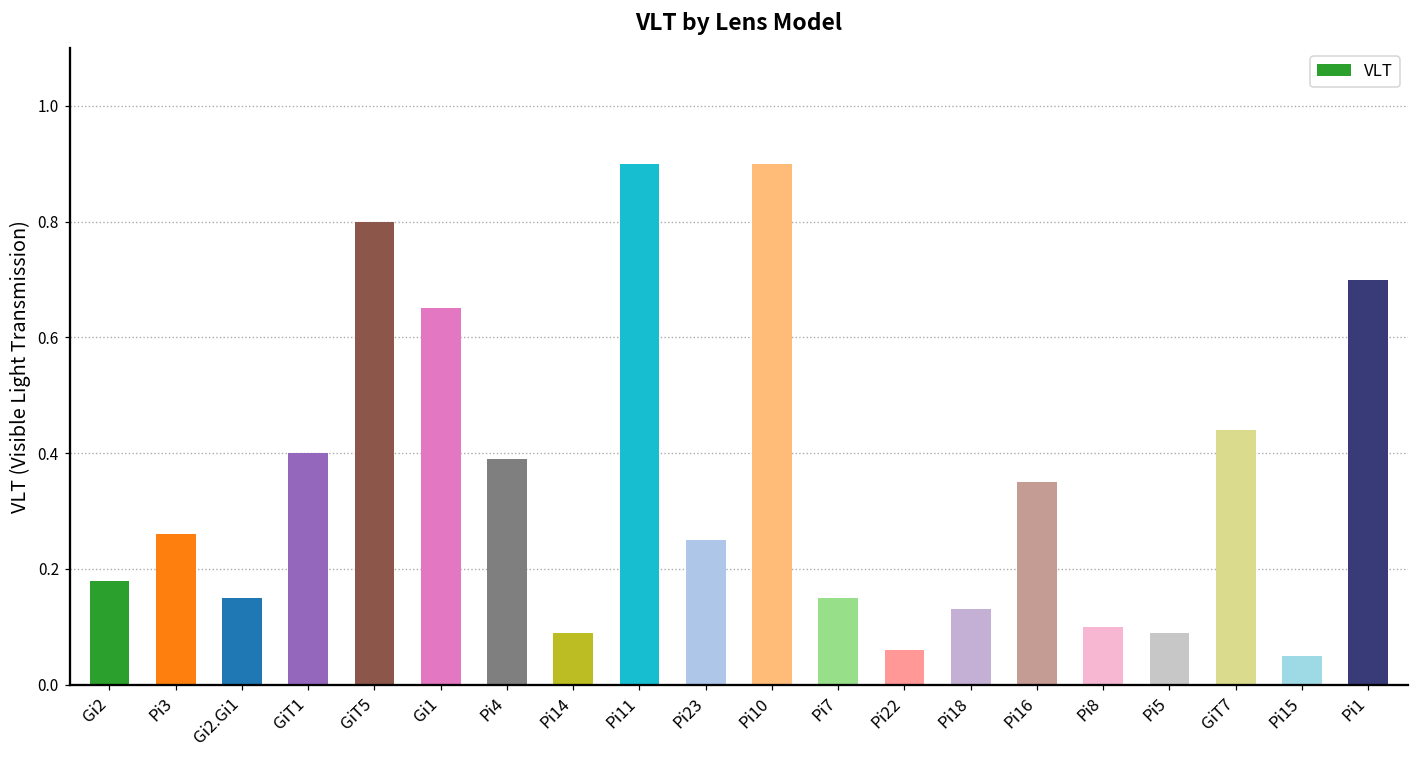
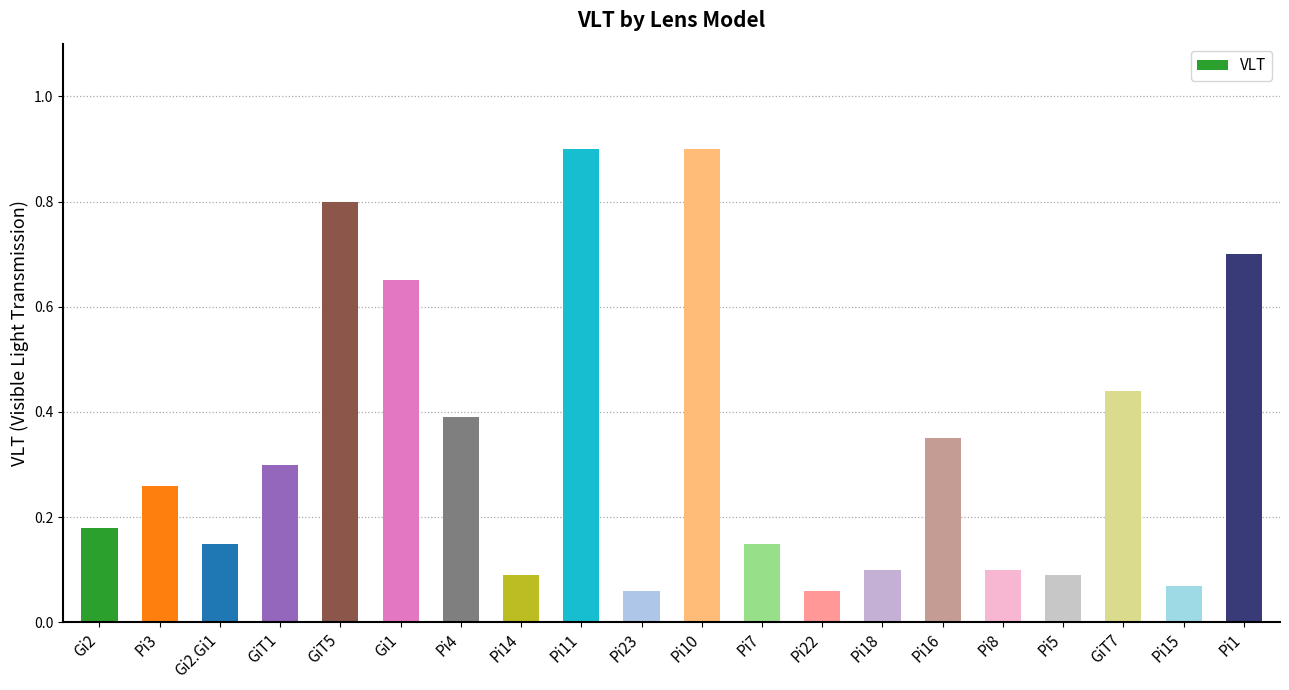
  {
    "Gi2": 0.18,
    "Pi3": 0.26,
    "Gi2.Gi1": 0.15,
-   "GiT1": 0.4,
+   "GiT1": 0.3,
    "GiT5": 0.80,
    "Gi1": 0.65,
    "Pi4": 0.39,
    "Pi14": 0.09,
    "Pi11": 0.90,
-   "Pi23": 0.25,
+   "Pi23": 0.06,
    "Pi10": 0.90,
    "Pi7": 0.15,
    "Pi22": 0.06,
-   "Pi18": 0.13,
+   "Pi18": 0.10,
    "Pi16": 0.35,
    "Pi8": 0.10,
    "Pi5": 0.09,
    "GiT7": 0.44,
-   "Pi15": 0.05,
+   "Pi15": 0.07,
    "Pi1": 0.70
  }
